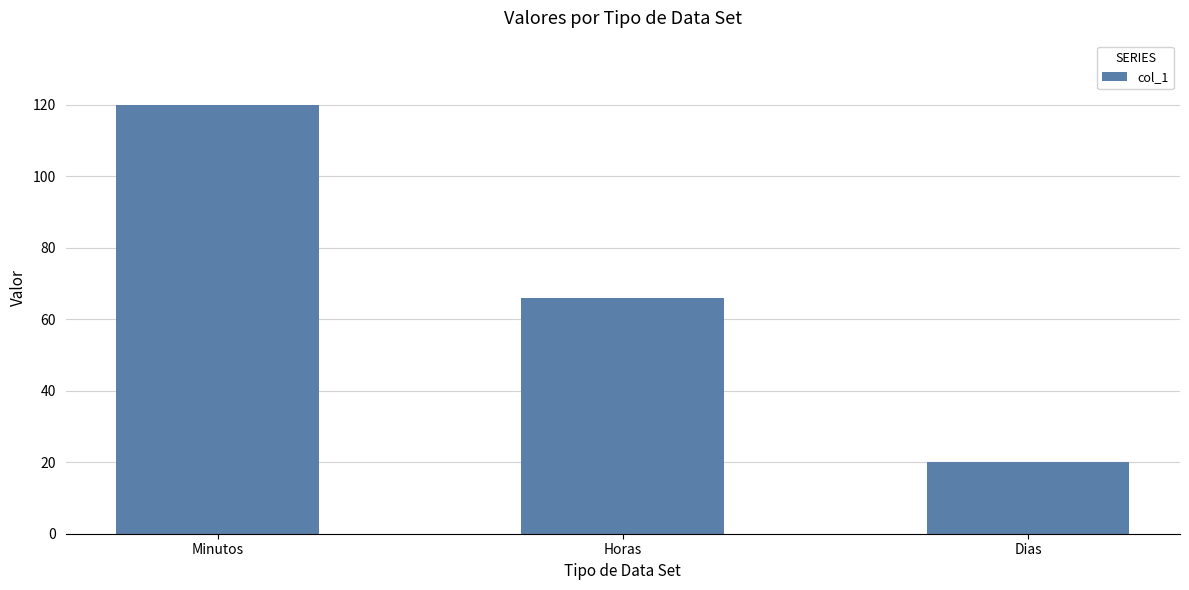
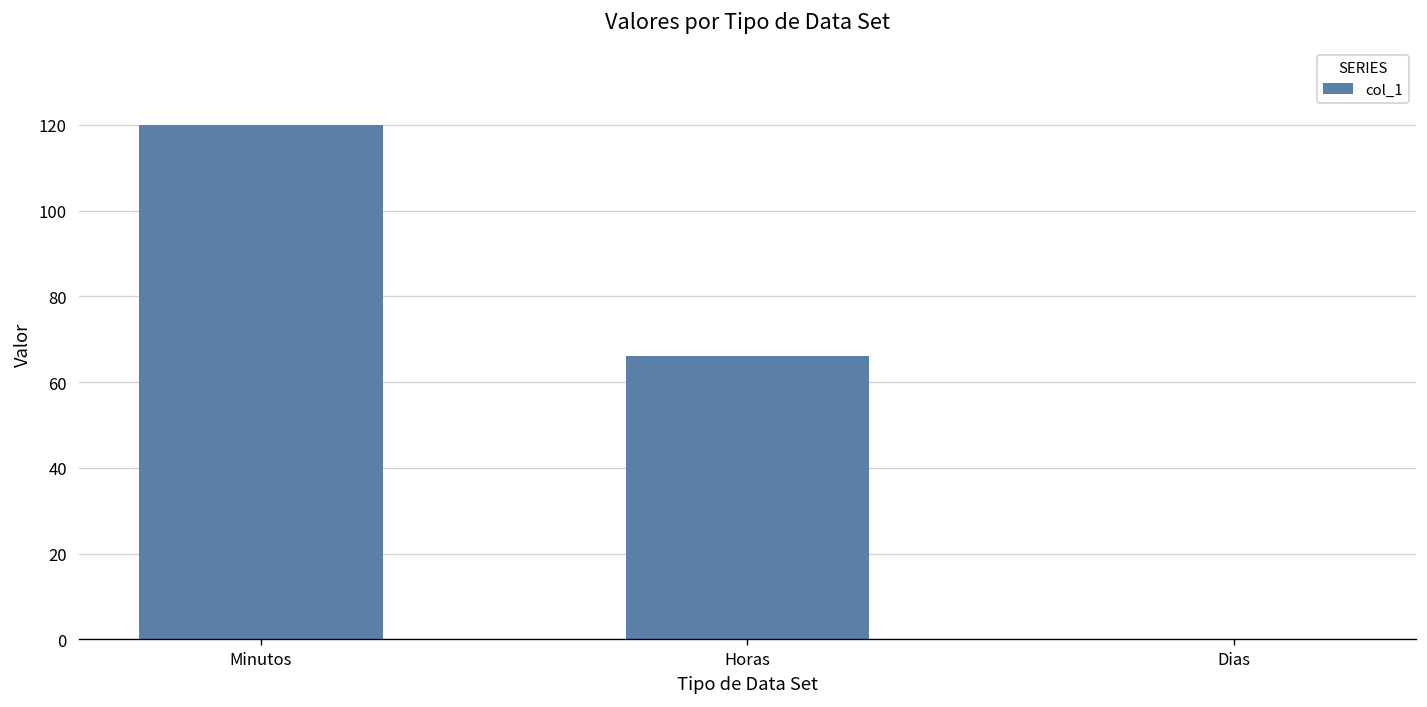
  {
    "Minutos": 120,
    "Horas": 66,
-   "Dias": 20
+   "Dias": 0
  }
